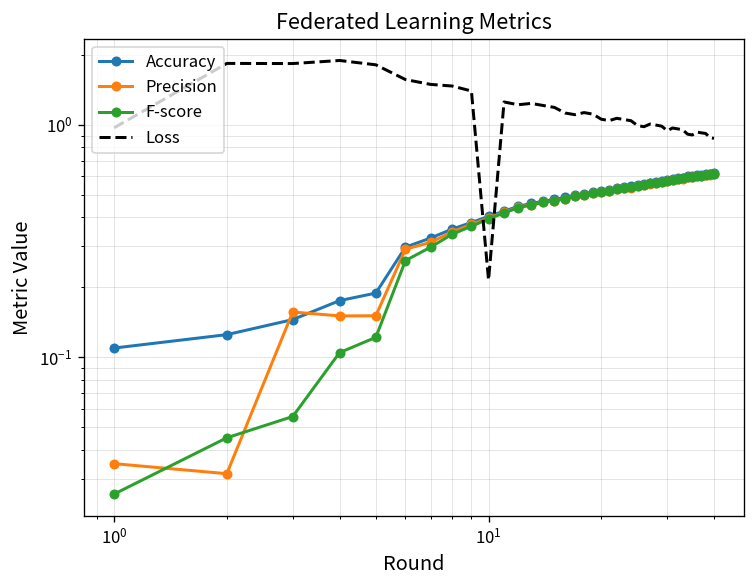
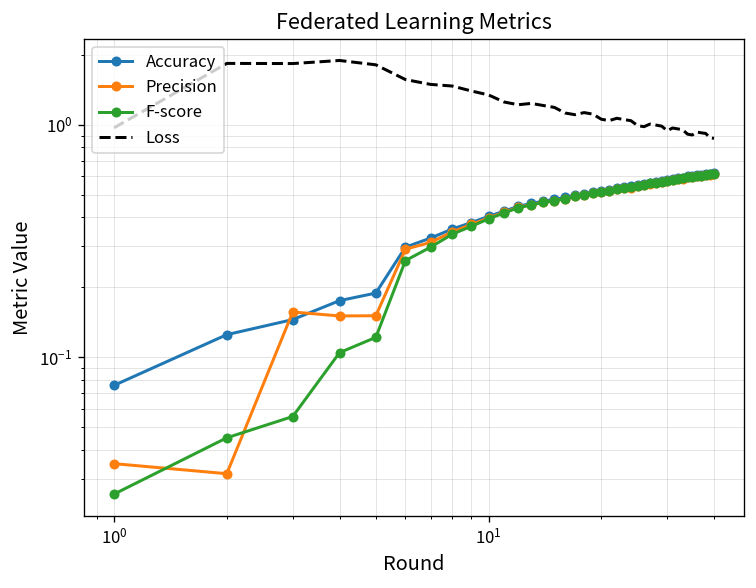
  {
    "Accuracy": {
-     "10^0": 0.11
+     "10^0": 0.076
    },
    "Precision": {
      "10^0": 0.035
    },
    "F-score": {
      "10^0": 0.026
    },
    "Loss": {
-     "10^1": 0.21
+     "10^1": 1.3
    }
  }
